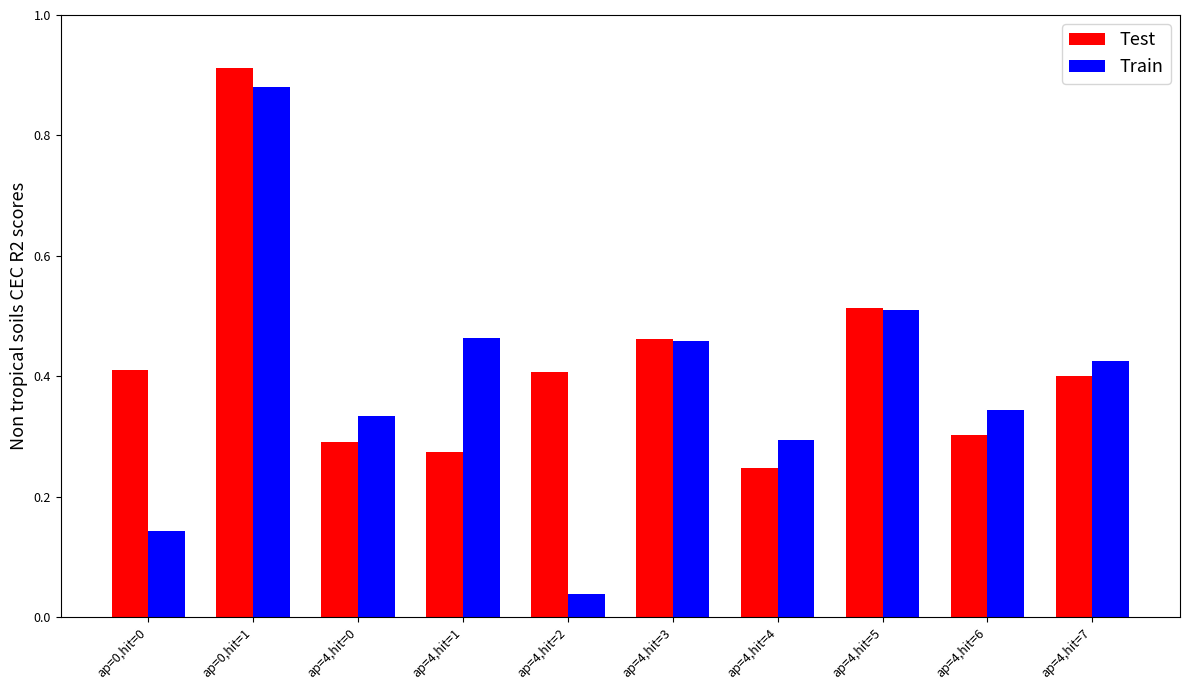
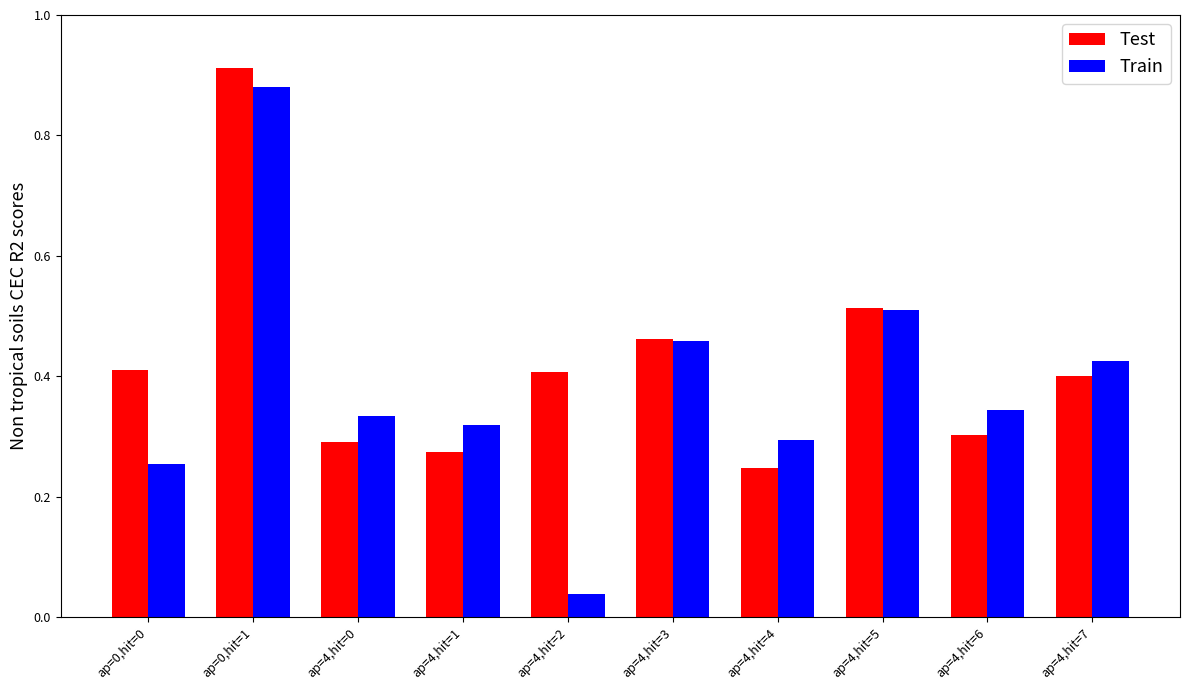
  {
    "Test": {
      "ap=0,hit=0": 0.41,
      "ap=0,hit=1": 0.91,
      "ap=4,hit=0": 0.29,
      "ap=4,hit=1": 0.27,
      "ap=4,hit=2": 0.41,
      "ap=4,hit=3": 0.46,
      "ap=4,hit=4": 0.25,
      "ap=4,hit=5": 0.51,
      "ap=4,hit=6": 0.30,
      "ap=4,hit=7": 0.40
    },
    "Train": {
-     "ap=0,hit=0": 0.14,
+     "ap=0,hit=0": 0.25,
      "ap=0,hit=1": 0.88,
      "ap=4,hit=0": 0.33,
-     "ap=4,hit=1": 0.46,
+     "ap=4,hit=1": 0.32,
      "ap=4,hit=2": 0.04,
      "ap=4,hit=3": 0.46,
      "ap=4,hit=4": 0.29,
      "ap=4,hit=5": 0.51,
      "ap=4,hit=6": 0.34,
      "ap=4,hit=7": 0.43
    }
  }
